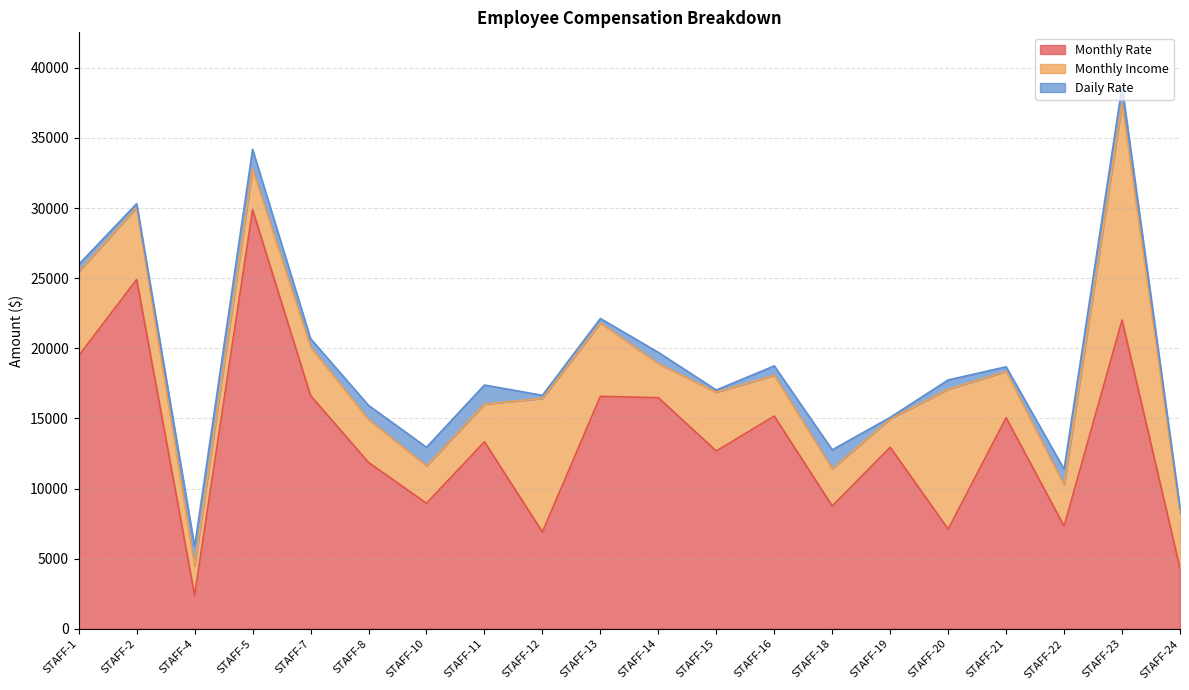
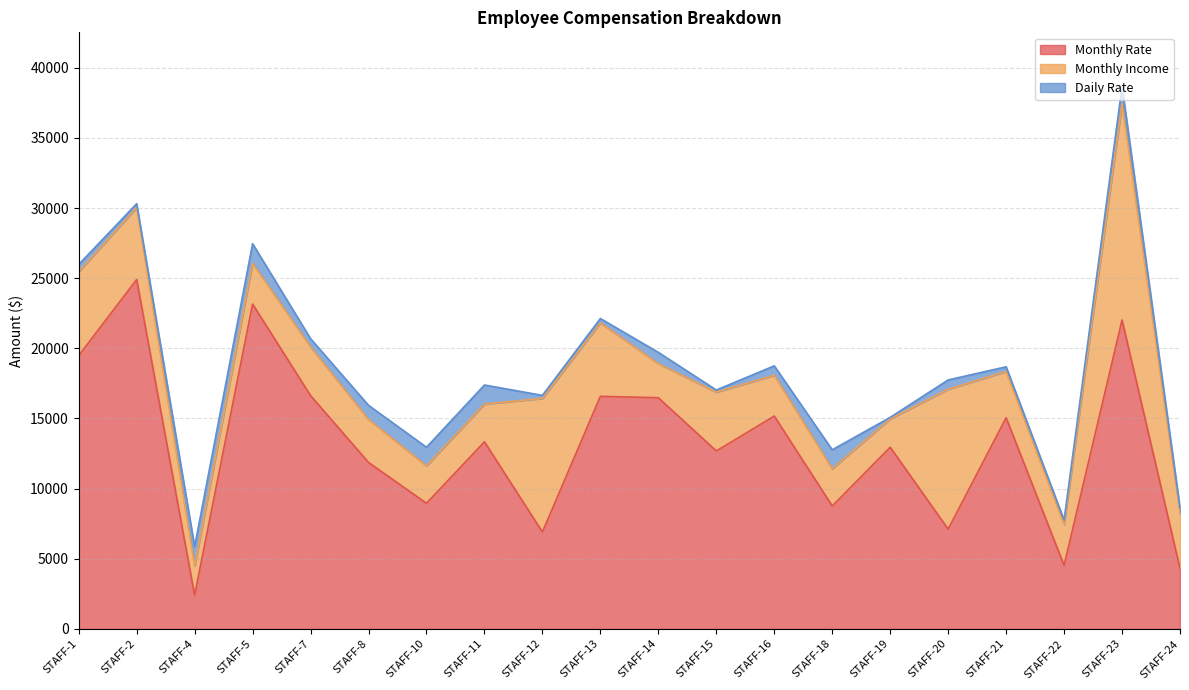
  {
    "Monthly Rate": {
      "STAFF-1": 19500,
      "STAFF-2": 24900,
      "STAFF-4": 2400,
-     "STAFF-5": 29900,
+     "STAFF-5": 23200,
      "STAFF-7": 16600,
      "STAFF-8": 11900,
      "STAFF-10": 9000,
      "STAFF-11": 13300,
      "STAFF-12": 6900,
      "STAFF-13": 16600,
      "STAFF-14": 16500,
      "STAFF-15": 12700,
      "STAFF-16": 15200,
      "STAFF-18": 8800,
      "STAFF-19": 12900,
      "STAFF-20": 7100,
      "STAFF-21": 15100,
-     "STAFF-22": 7300,
+     "STAFF-22": 4500,
      "STAFF-23": 22000,
      "STAFF-24": 4300
    },
    "Monthly Income": {
      "STAFF-1": 6000,
      "STAFF-2": 5100,
      "STAFF-4": 2100,
      "STAFF-5": 2900,
      "STAFF-7": 3500,
      "STAFF-8": 3100,
      "STAFF-10": 2700,
      "STAFF-11": 2700,
      "STAFF-12": 9500,
      "STAFF-13": 5200,
      "STAFF-14": 2400,
      "STAFF-16": 2900,
      "STAFF-18": 2700,
      "STAFF-20": 10000,
      "STAFF-21": 3300,
      "STAFF-22": 2900,
      "STAFF-23": 15400,
      "STAFF-24": 3900
    },
    "Daily Rate": {
      "STAFF-1": 500,
      "STAFF-2": 300,
      "STAFF-4": 1400,
      "STAFF-5": 1400,
      "STAFF-7": 600,
      "STAFF-8": 1000,
      "STAFF-10": 1300,
      "STAFF-11": 1400,
      "STAFF-12": 200,
      "STAFF-13": 300,
      "STAFF-14": 800,
      "STAFF-16": 700,
      "STAFF-18": 1300,
      "STAFF-20": 700,
      "STAFF-21": 300,
-     "STAFF-22": 1100,
+     "STAFF-22": 300,
      "STAFF-24": 400
    }
  }
